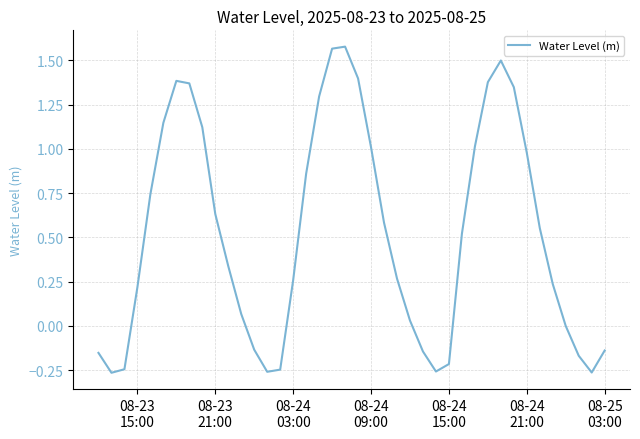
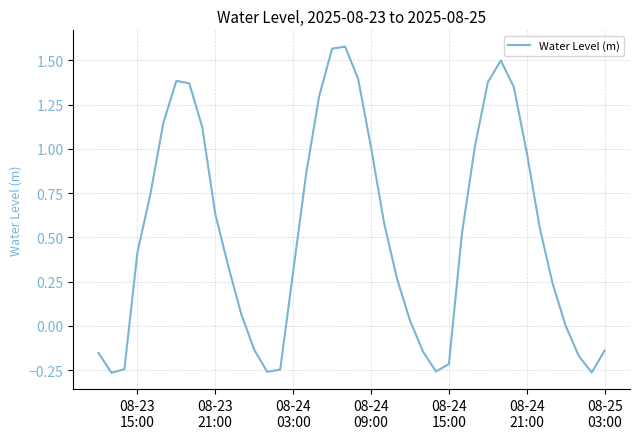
  {
-   "08-23 15:00": 0.22,
+   "08-23 15:00": 0.41,
    "08-23 21:00": 0.63,
-   "08-24 03:00": 0.26,
+   "08-24 03:00": 0.31,
    "08-24 09:00": 1.01,
    "08-24 15:00": -0.22,
    "08-24 21:00": 0.98,
    "08-25 03:00": -0.14
  }
